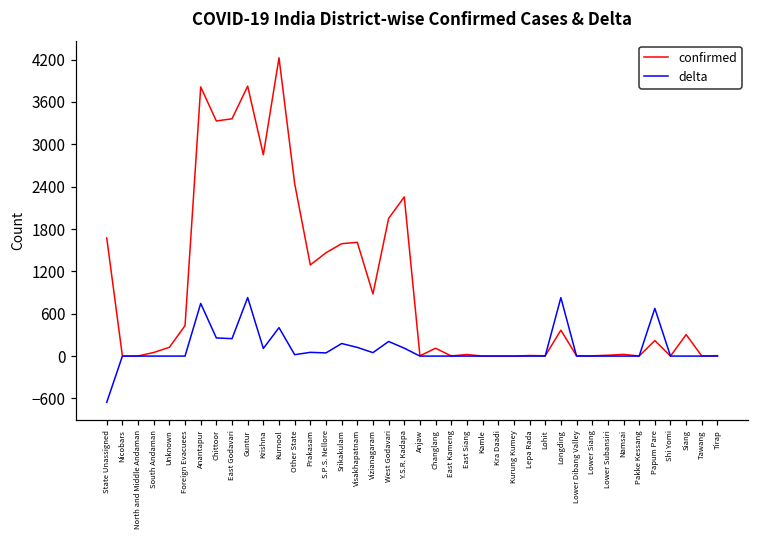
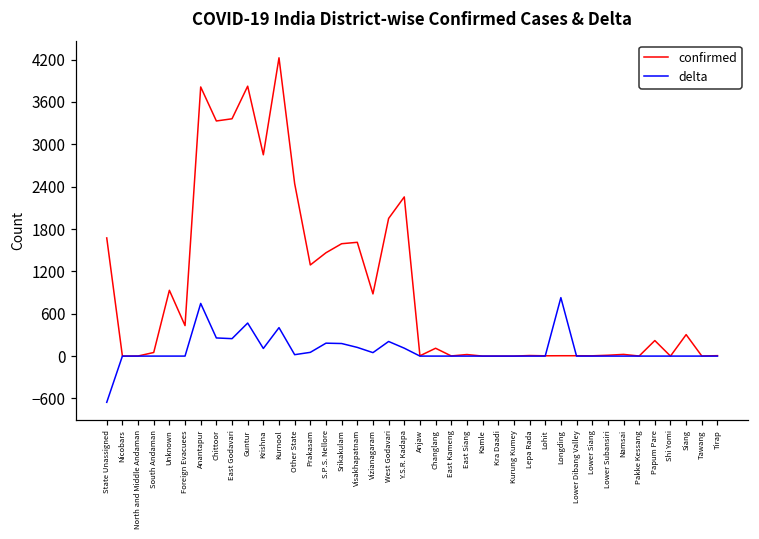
  {
    "confirmed": {
      "State Unassigned": 1700,
      "South Andaman": 100,
-     "Unknown": 100,
+     "Unknown": 900,
      "Foreign Evacuees": 400,
      "Anantapur": 3800,
      "Chittoor": 3300,
      "East Godavari": 3400,
      "Guntur": 3800,
      "Krishna": 2900,
      "Kurnool": 4200,
      "Other State": 2400,
      "Prakasam": 1300,
      "S.P.S. Nellore": 1500,
      "Srikakulam": 1600,
      "Visakhapatnam": 1600,
      "Vizianagaram": 900,
      "West Godavari": 2000,
      "Y.S.R. Kadapa": 2300,
      "Changlang": 100,
-     "Longding": 400,
+     "Longding": 0,
      "Papum Pare": 200,
      "Siang": 300
    },
    "delta": {
      "State Unassigned": -700,
      "South Andaman": 0,
      "Unknown": 0,
      "Foreign Evacuees": 0,
      "Anantapur": 700,
      "Chittoor": 300,
      "East Godavari": 200,
-     "Guntur": 800,
+     "Guntur": 500,
      "Krishna": 100,
      "Kurnool": 400,
      "Other State": 0,
      "Prakasam": 100,
-     "S.P.S. Nellore": 0,
+     "S.P.S. Nellore": 200,
      "Srikakulam": 200,
      "Visakhapatnam": 100,
      "Vizianagaram": 0,
      "West Godavari": 200,
      "Y.S.R. Kadapa": 100,
      "Changlang": 0,
      "Longding": 800,
-     "Papum Pare": 700,
+     "Papum Pare": 0,
      "Siang": 0
    }
  }
